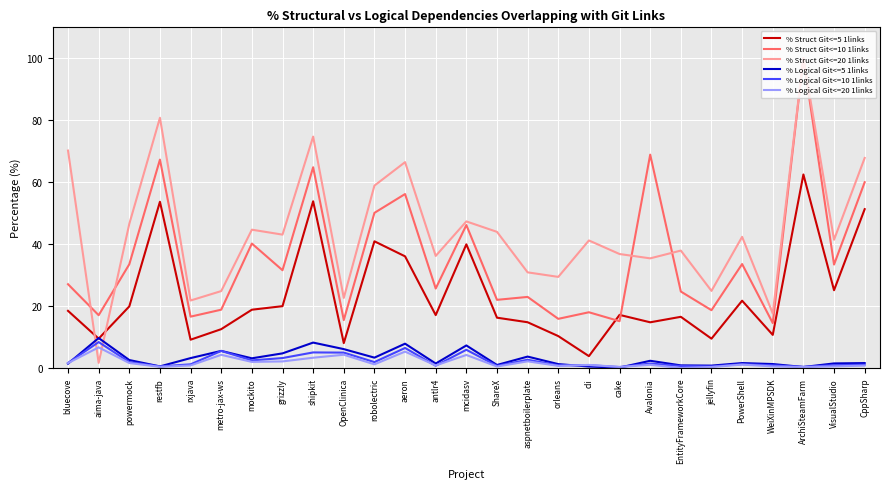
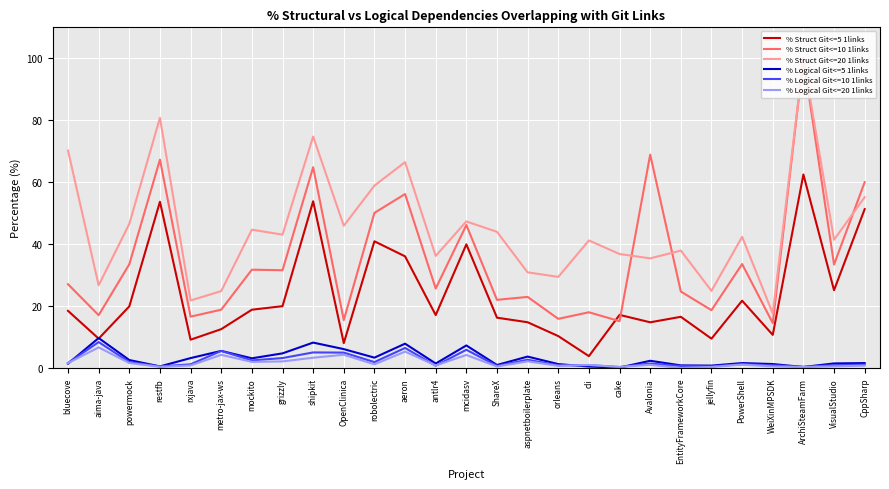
  {
    "% Struct Git<=5 1links": {
      "bluecove": 18,
      "powermock": 20,
      "restfb": 54,
      "rxjava": 9,
      "metro-jax-ws": 13,
      "mockito": 19,
      "grizzly": 20,
      "shipkit": 54,
      "OpenClinica": 8,
      "robolectric": 41,
      "aeron": 36,
      "antlr4": 17,
      "mcidasv": 40,
      "ShareX": 16,
      "aspnetboilerplate": 15,
      "orleans": 10,
      "cli": 4,
      "cake": 17,
      "Avalonia": 15,
      "EntityFrameworkCore": 17,
      "jellyfin": 9,
      "PowerShell": 22,
      "WeiXinMPSDK": 11,
      "ArchiSteamFarm": 63,
      "VisualStudio": 25,
      "CppSharp": 51
    },
    "% Struct Git<=10 1links": {
      "bluecove": 27,
      "aima-java": 17,
      "powermock": 34,
      "restfb": 67,
      "rxjava": 17,
      "metro-jax-ws": 19,
-     "mockito": 40,
+     "mockito": 32,
      "grizzly": 32,
      "shipkit": 65,
      "OpenClinica": 16,
      "robolectric": 50,
      "aeron": 56,
      "antlr4": 26,
      "mcidasv": 46,
      "ShareX": 22,
      "aspnetboilerplate": 23,
      "orleans": 16,
      "cli": 18,
      "cake": 15,
      "Avalonia": 69,
      "EntityFrameworkCore": 25,
      "jellyfin": 19,
      "PowerShell": 34,
      "WeiXinMPSDK": 15,
      "VisualStudio": 33,
      "CppSharp": 60
    },
    "% Struct Git<=20 1links": {
      "bluecove": 70,
-     "aima-java": 2,
+     "aima-java": 27,
      "powermock": 47,
      "restfb": 81,
      "rxjava": 22,
      "metro-jax-ws": 25,
      "mockito": 45,
      "grizzly": 43,
      "shipkit": 75,
-     "OpenClinica": 23,
+     "OpenClinica": 46,
      "robolectric": 59,
      "aeron": 66,
      "antlr4": 36,
      "mcidasv": 47,
      "ShareX": 44,
      "aspnetboilerplate": 31,
      "orleans": 29,
      "cli": 41,
      "cake": 37,
      "Avalonia": 35,
      "EntityFrameworkCore": 38,
      "jellyfin": 25,
      "PowerShell": 42,
      "WeiXinMPSDK": 18,
      "VisualStudio": 41,
-     "CppSharp": 68
+     "CppSharp": 55
    },
    "% Logical Git<=5 1links": {
      "rxjava": 3,
      "grizzly": 5,
      "shipkit": 8,
      "OpenClinica": 6,
      "robolectric": 3,
      "aeron": 8,
      "mcidasv": 7,
      "aspnetboilerplate": 4,
      "Avalonia": 2
    },
    "% Logical Git<=10 1links": {
      "aima-java": 8,
      "grizzly": 3,
      "shipkit": 5,
      "aeron": 6,
      "mcidasv": 6
    },
    "% Logical Git<=20 1links": {
      "aima-java": 7,
      "metro-jax-ws": 4,
      "grizzly": 2,
      "shipkit": 3,
      "aeron": 5,
      "mcidasv": 4
    }
  }
